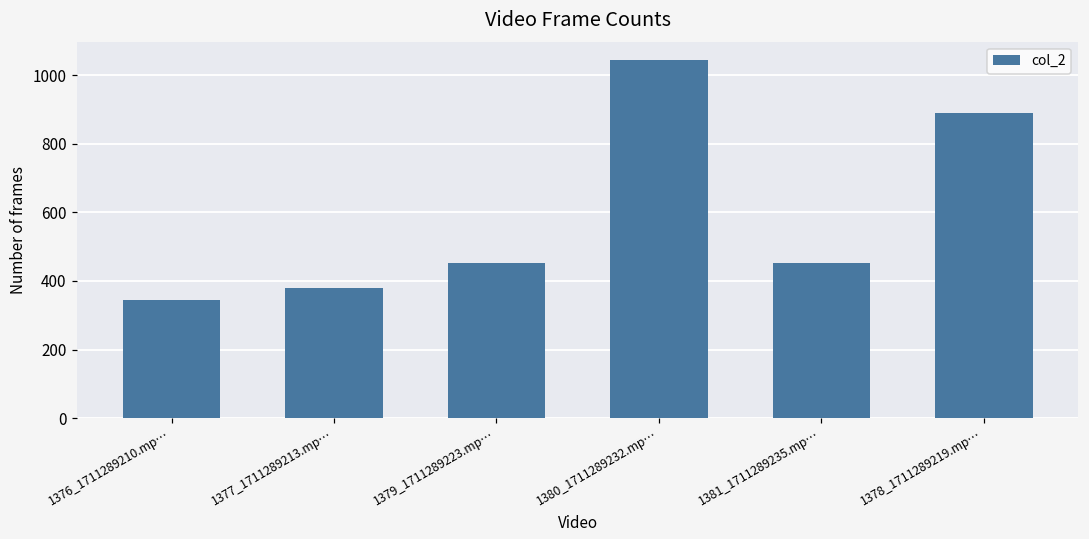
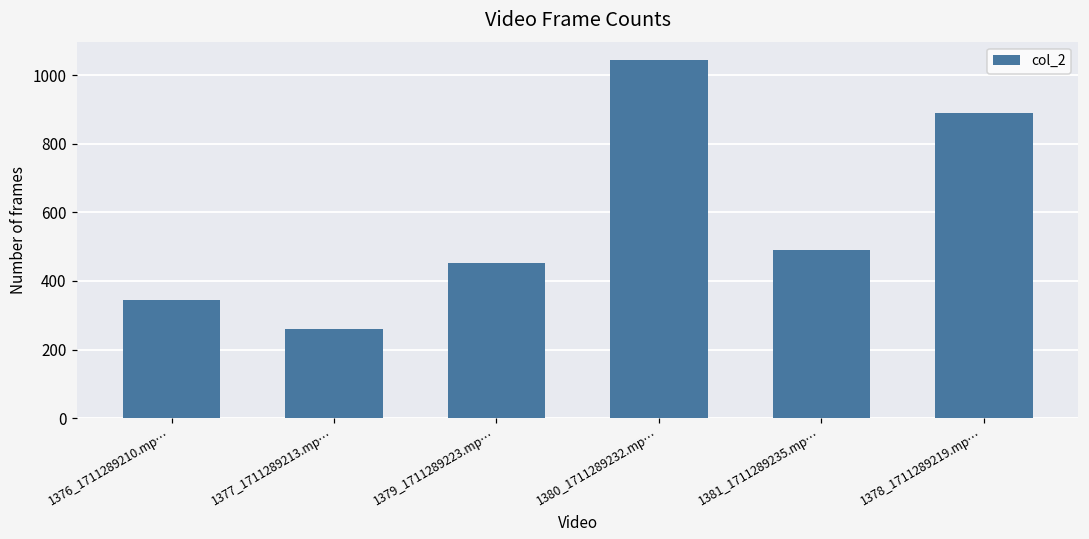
  {
    "1376_1711289210.mp…": 340,
-   "1377_1711289213.mp…": 380,
+   "1377_1711289213.mp…": 260,
    "1379_1711289223.mp…": 450,
    "1380_1711289232.mp…": 1050,
-   "1381_1711289235.mp…": 450,
+   "1381_1711289235.mp…": 490,
    "1378_1711289219.mp…": 890
  }
